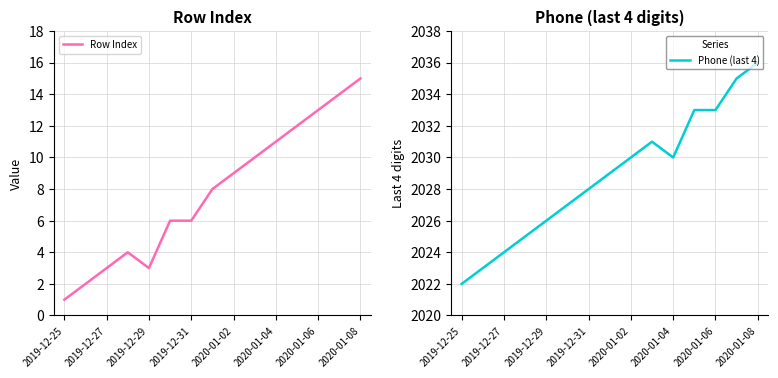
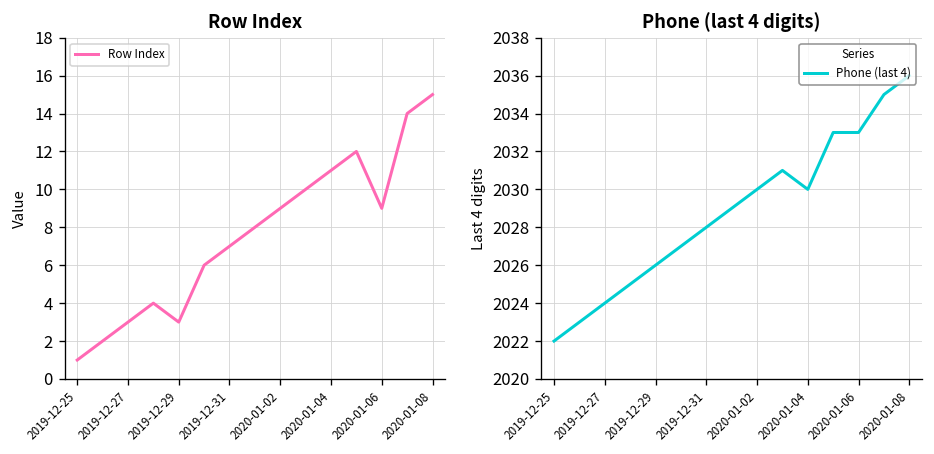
  {
    "Row Index": {
      "2019-12-25": 1,
      "2019-12-27": 3,
      "2019-12-29": 3,
-     "2019-12-31": 6,
+     "2019-12-31": 7,
      "2020-01-02": 9,
      "2020-01-04": 11,
-     "2020-01-06": 13,
+     "2020-01-06": 9,
      "2020-01-08": 15
    },
    "Phone (last 4 digits)": {
      "2019-12-25": 2022.0,
      "2019-12-27": 2024.0,
      "2019-12-29": 2026.0,
      "2019-12-31": 2028.0,
      "2020-01-02": 2030.0,
      "2020-01-04": 2030.0,
      "2020-01-06": 2033.0
    }
  }
